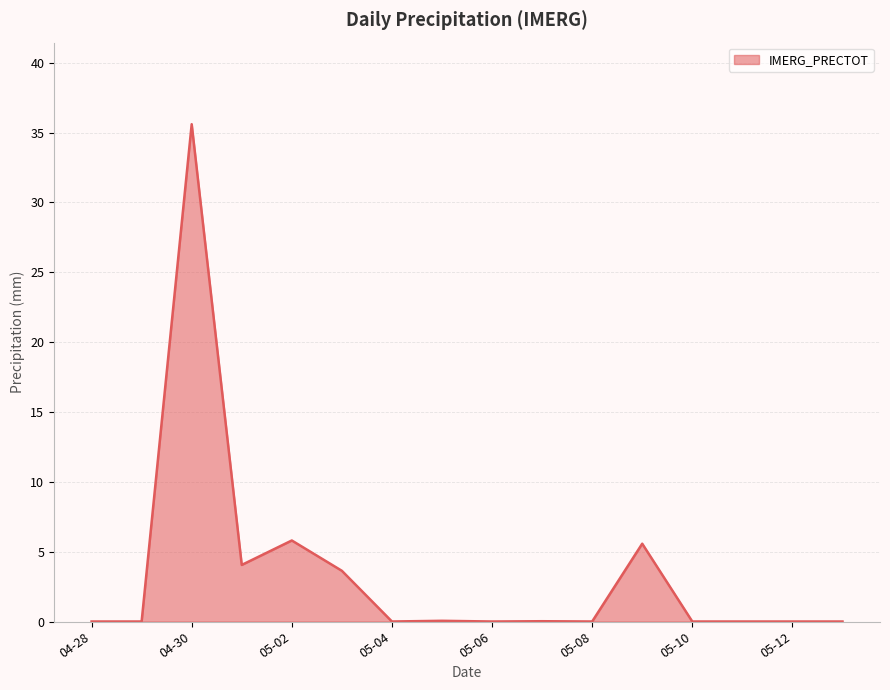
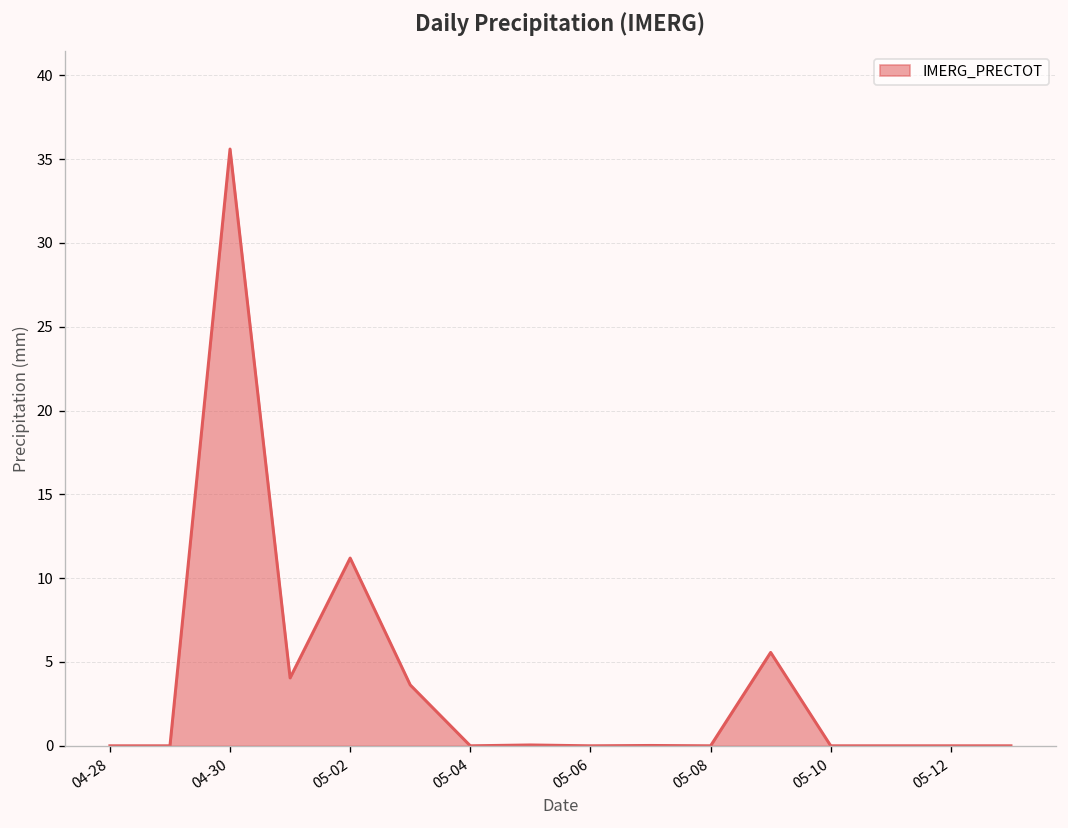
  {
    "04-28": 0.0,
    "04-30": 35.6,
-   "05-02": 5.8,
+   "05-02": 11.2,
    "05-04": 0.0,
    "05-06": 0.0,
    "05-08": 0.0,
    "05-10": 0.0,
    "05-12": 0.0
  }
